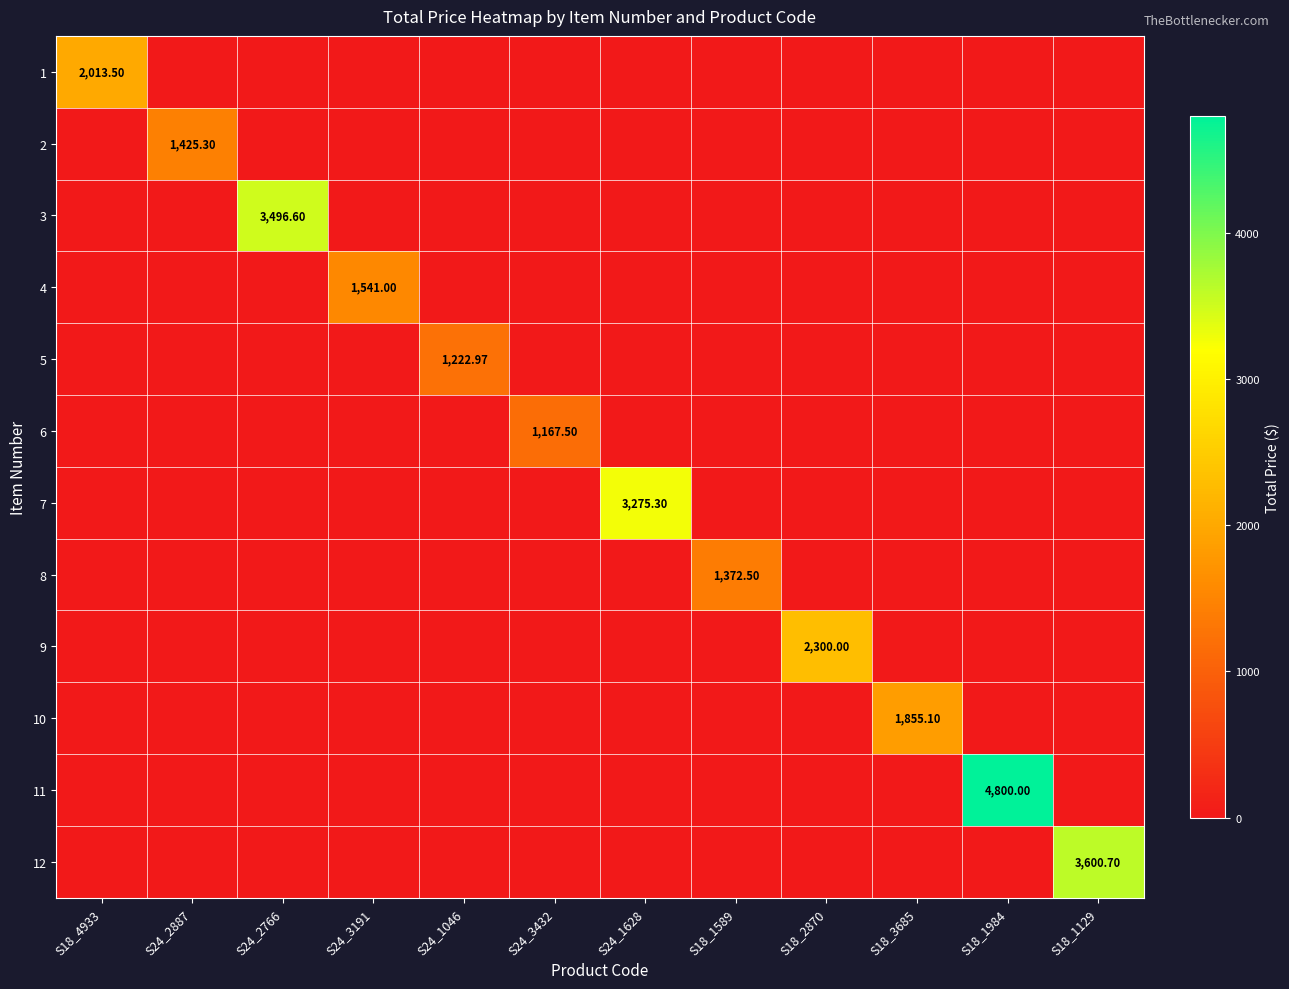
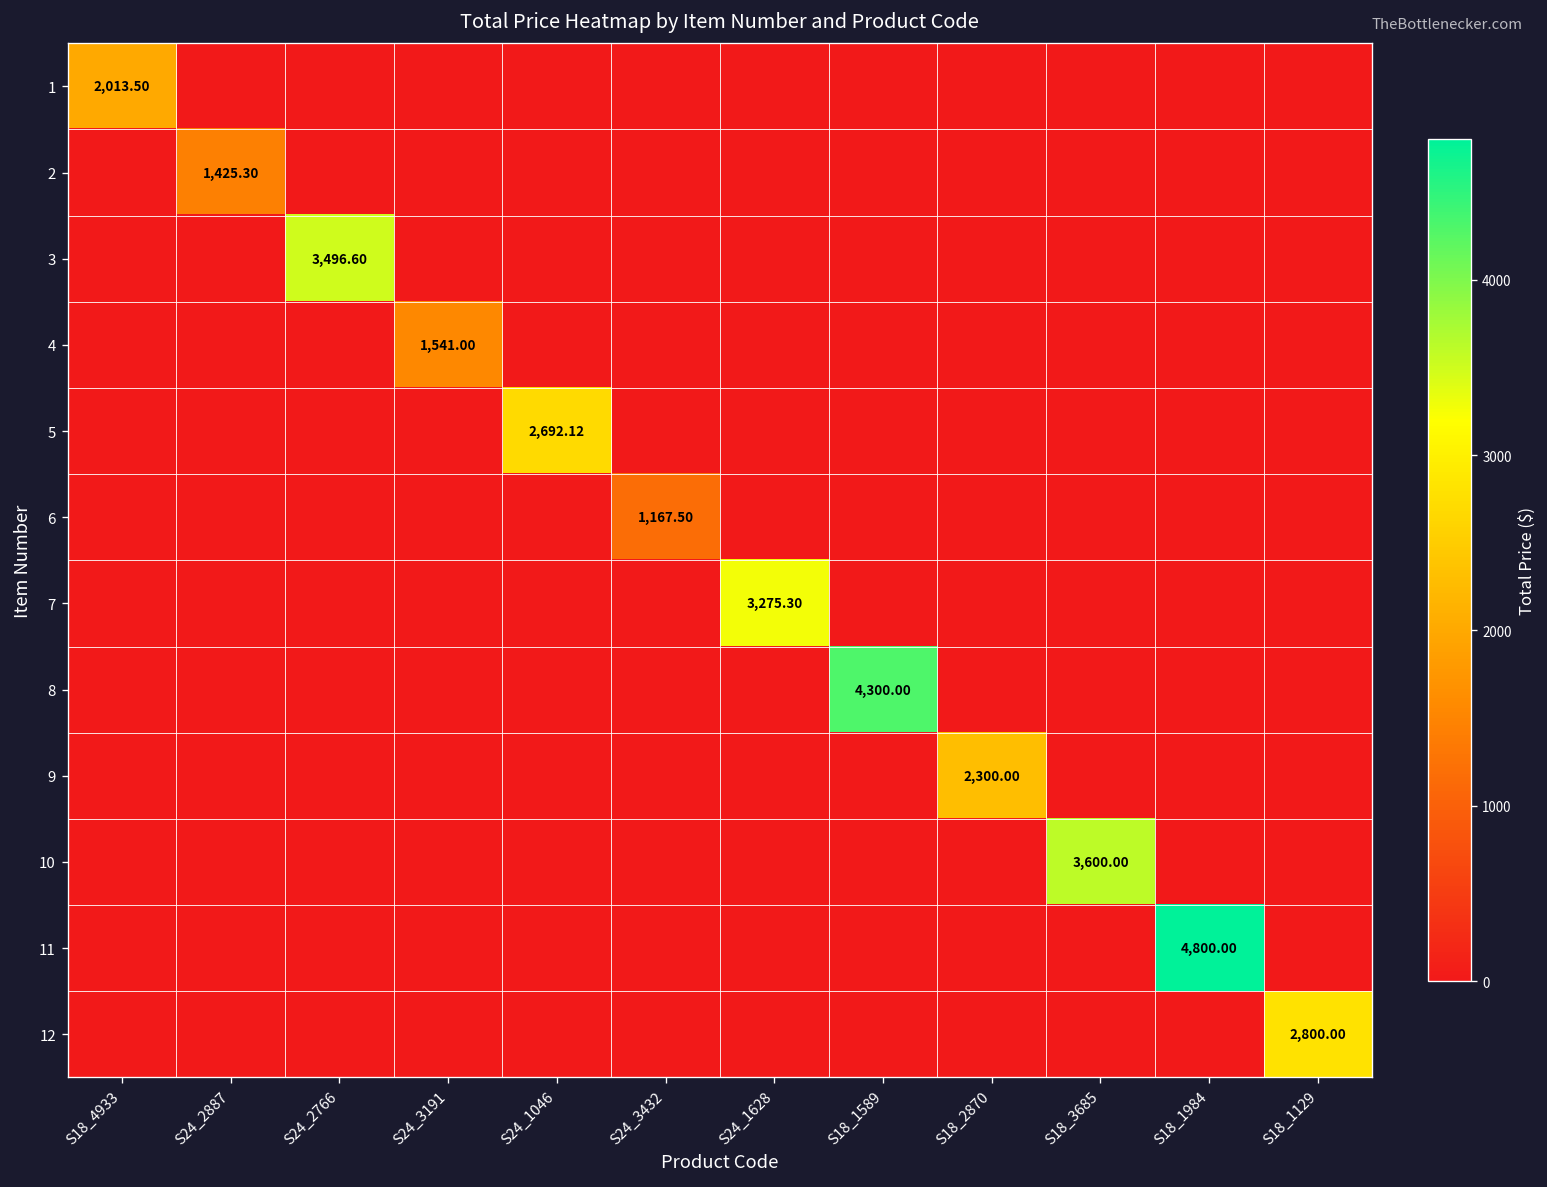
  {
    "1": {
      "S18_4933": "2,013.50"
    },
    "2": {
      "S24_2887": "1,425.30"
    },
    "3": {
      "S24_2766": "3,496.60"
    },
    "4": {
      "S24_3191": "1,541.00"
    },
    "5": {
-     "S24_1046": "1,222.97"
+     "S24_1046": "2,692.12"
    },
    "6": {
      "S24_3432": "1,167.50"
    },
    "7": {
      "S24_1628": "3,275.30"
    },
    "8": {
-     "S18_1589": "1,372.50"
+     "S18_1589": "4,300.00"
    },
    "9": {
      "S18_2870": "2,300.00"
    },
    "10": {
-     "S18_3685": "1,855.10"
+     "S18_3685": "3,600.00"
    },
    "11": {
      "S18_1984": "4,800.00"
    },
    "12": {
-     "S18_1129": "3,600.70"
+     "S18_1129": "2,800.00"
    }
  }
